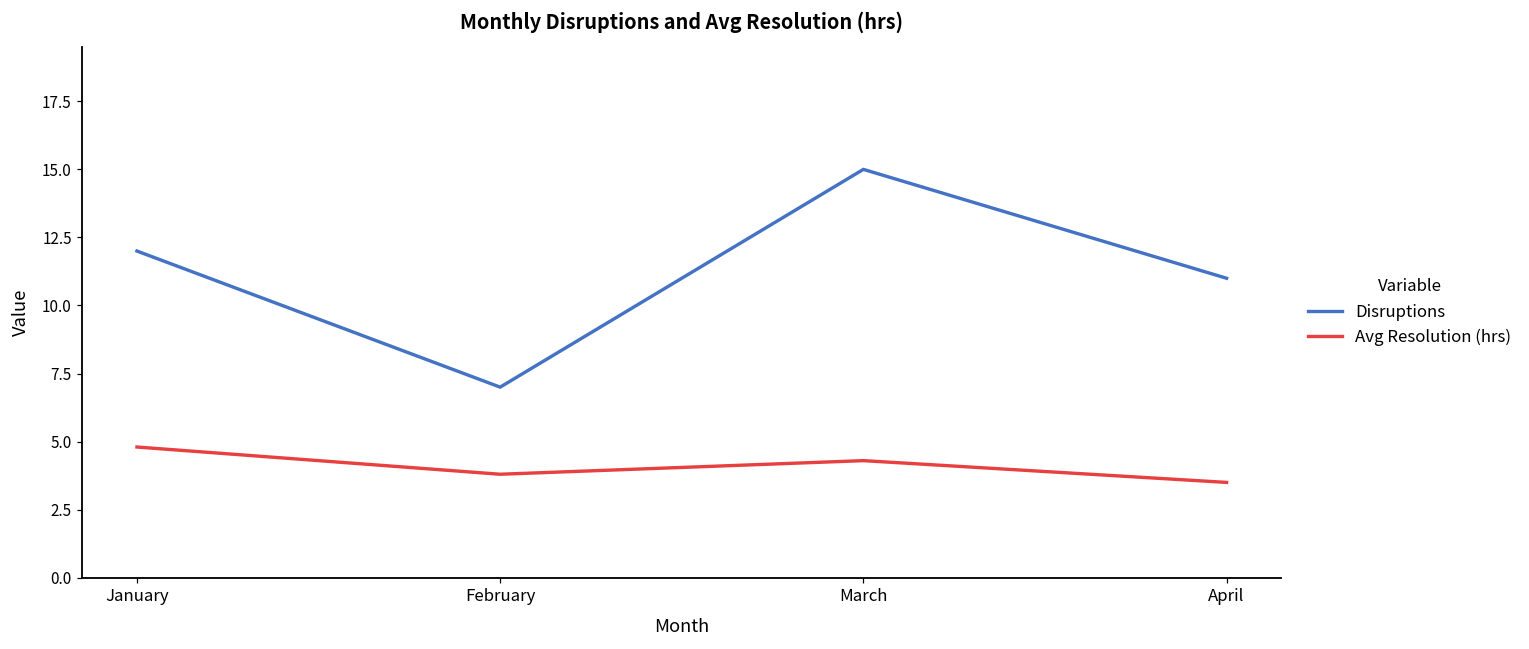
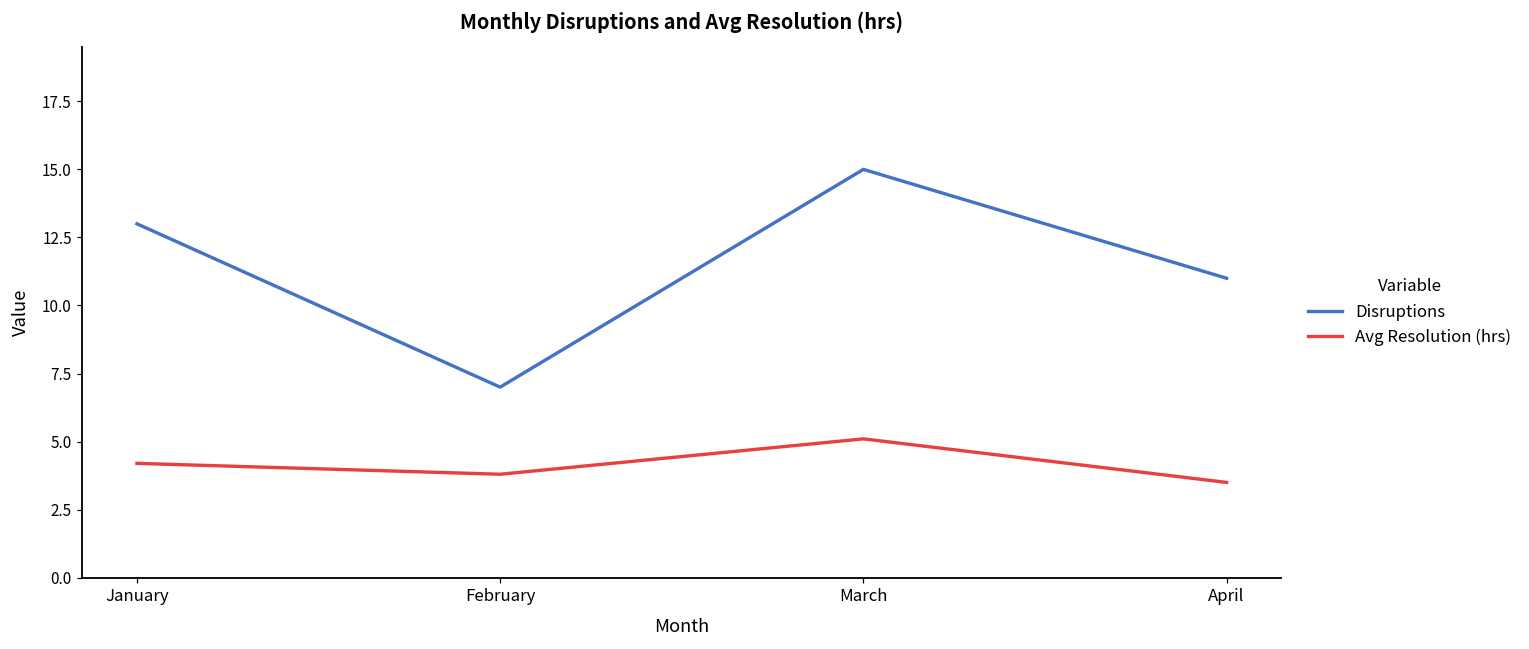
  {
    "Disruptions": {
-     "January": 12,
+     "January": 13,
      "February": 7,
      "March": 15,
      "April": 11
    },
    "Avg Resolution (hrs)": {
-     "January": 4.8,
+     "January": 4.2,
      "February": 3.8,
-     "March": 4.3,
+     "March": 5.1,
      "April": 3.5
    }
  }
